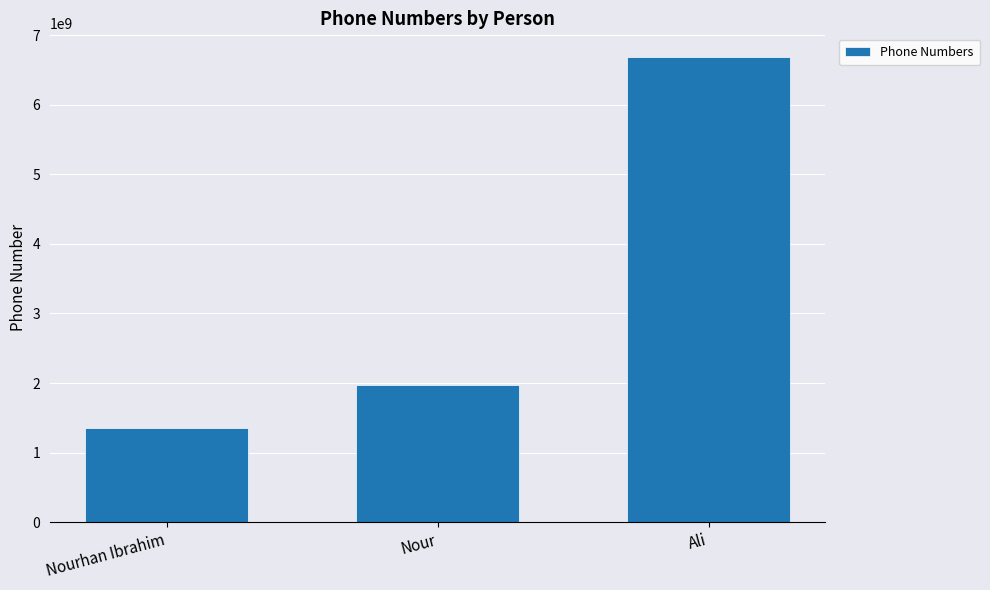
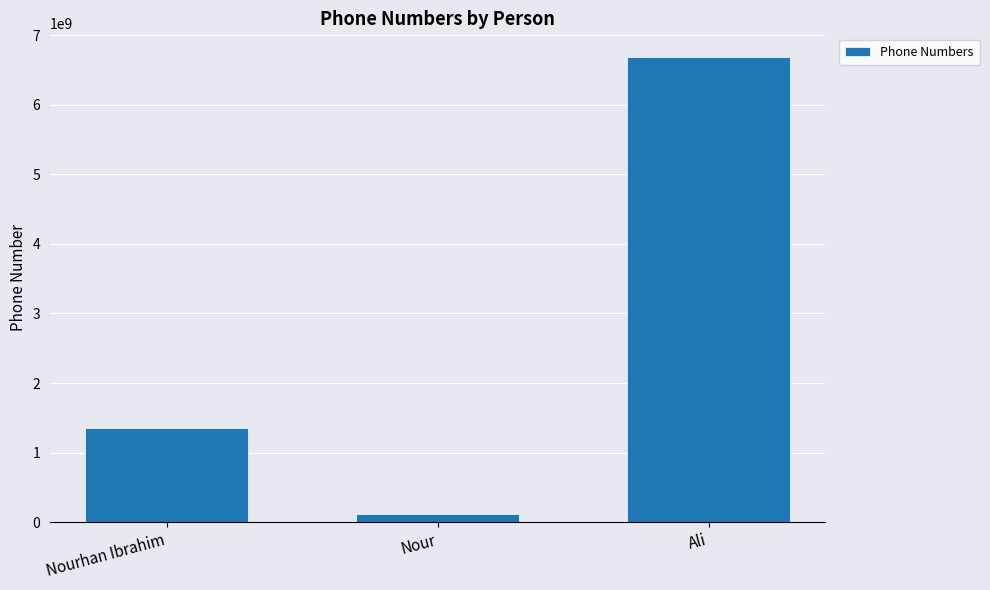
  {
    "Nourhan Ibrahim": 1400000000,
-   "Nour": 2000000000,
+   "Nour": 100000000,
    "Ali": 6700000000
  }
